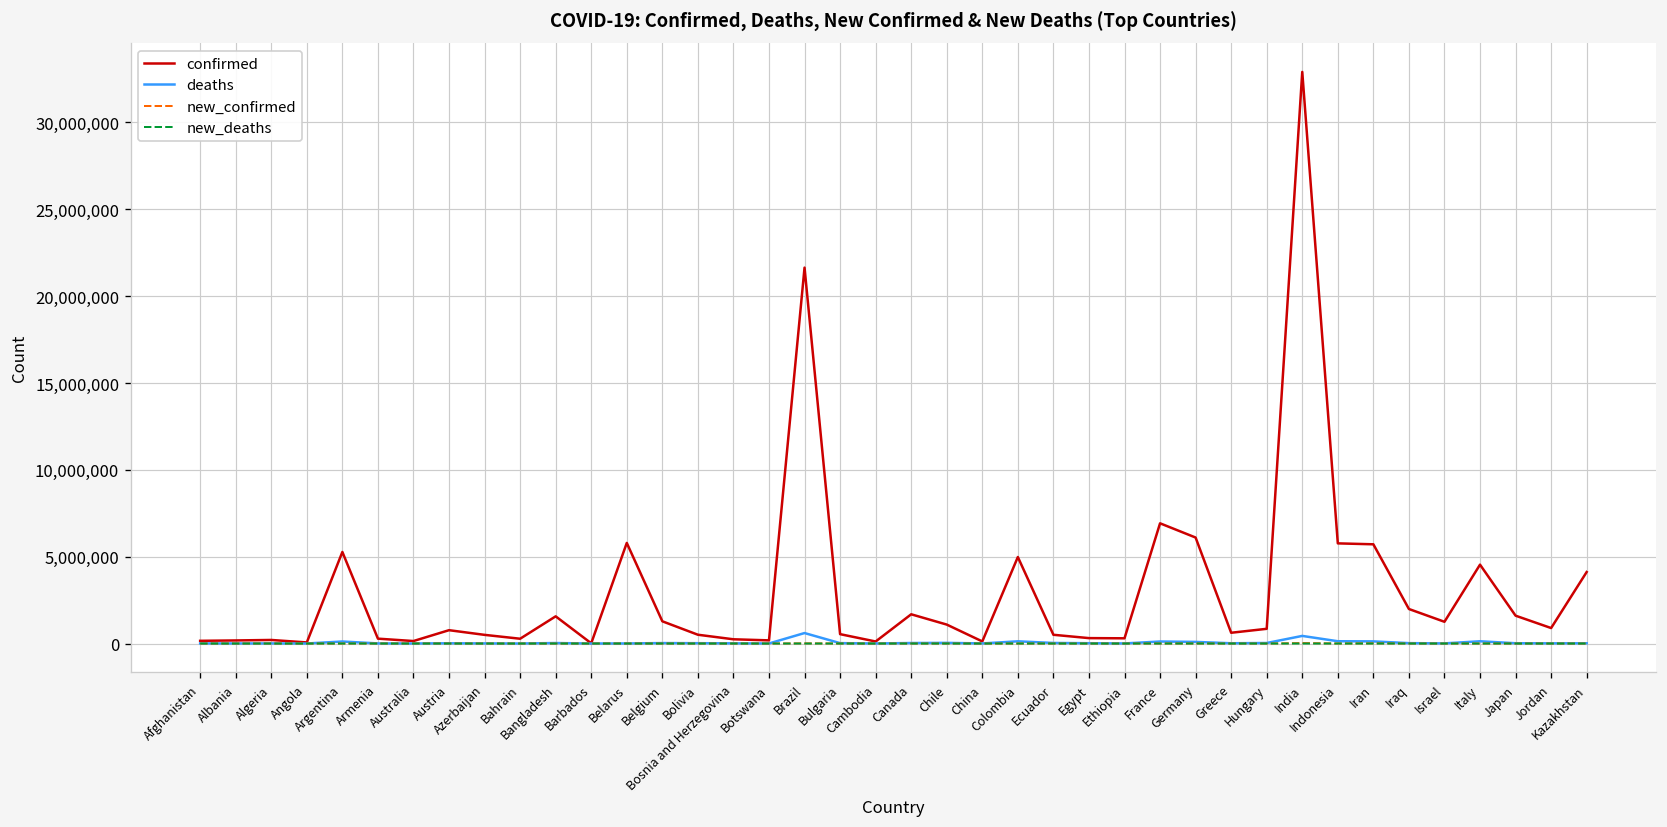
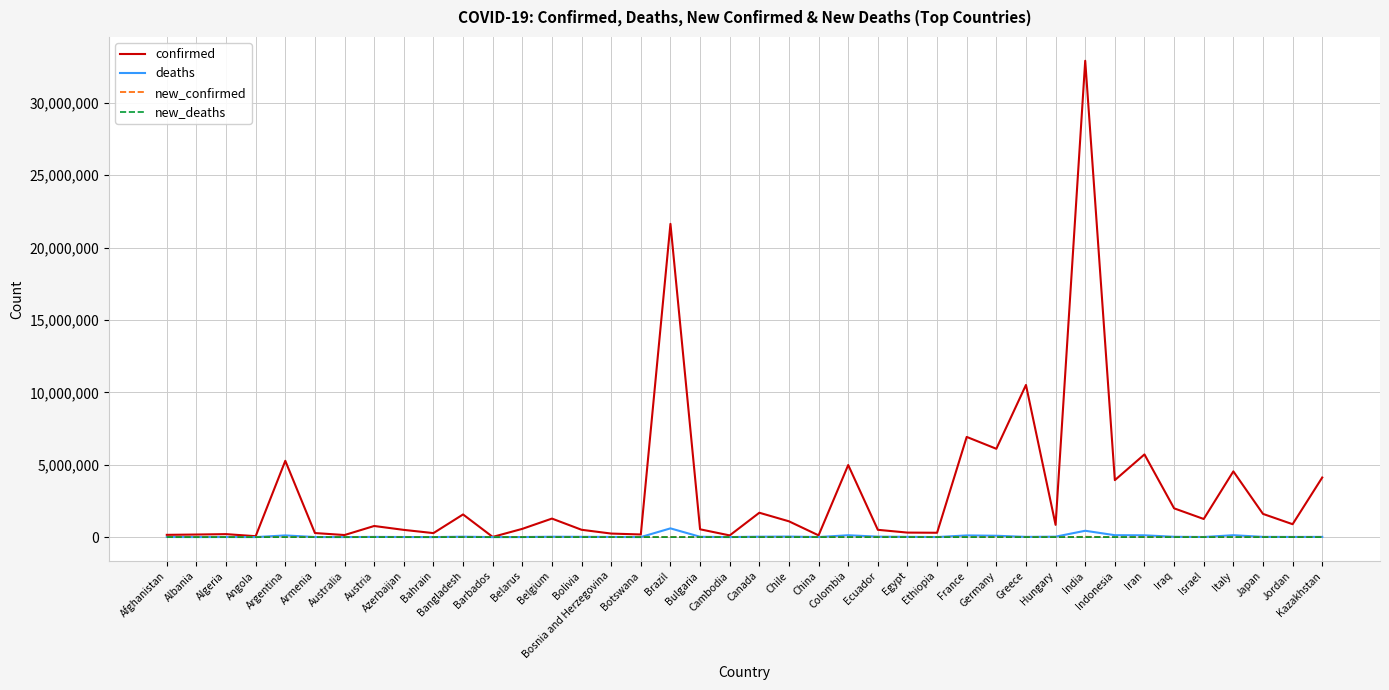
  {
    "confirmed": {
      "Albania": "200,000",
      "Algeria": "200,000",
      "Argentina": "5,300,000",
      "Armenia": "300,000",
      "Austria": "800,000",
      "Azerbaijan": "500,000",
      "Bahrain": "300,000",
      "Bangladesh": "1,600,000",
-     "Belarus": "5,800,000",
+     "Belarus": "600,000",
      "Belgium": "1,300,000",
      "Bolivia": "500,000",
      "Bosnia and Herzegovina": "200,000",
      "Botswana": "200,000",
      "Brazil": "21,600,000",
      "Bulgaria": "500,000",
      "Canada": "1,700,000",
      "Chile": "1,100,000",
      "Colombia": "5,000,000",
      "Ecuador": "500,000",
      "Egypt": "300,000",
      "Ethiopia": "300,000",
      "France": "6,900,000",
      "Germany": "6,100,000",
-     "Greece": "600,000",
+     "Greece": "10,500,000",
      "Hungary": "800,000",
      "India": "32,900,000",
-     "Indonesia": "5,800,000",
+     "Indonesia": "3,900,000",
      "Iran": "5,700,000",
      "Iraq": "2,000,000",
      "Israel": "1,300,000",
      "Italy": "4,500,000",
      "Japan": "1,600,000",
      "Jordan": "900,000",
      "Kazakhstan": "4,100,000"
    },
    "deaths": {
      "Brazil": "600,000",
      "India": "400,000"
    },
    "new_deaths": {
      "Brazil": "0",
      "India": "0"
    }
  }
